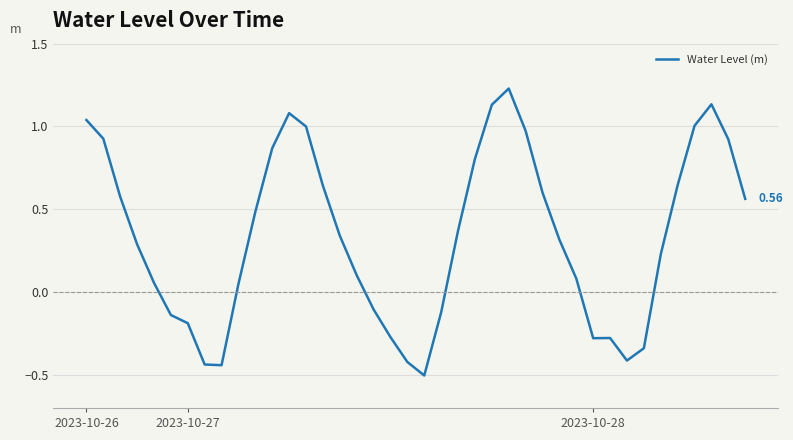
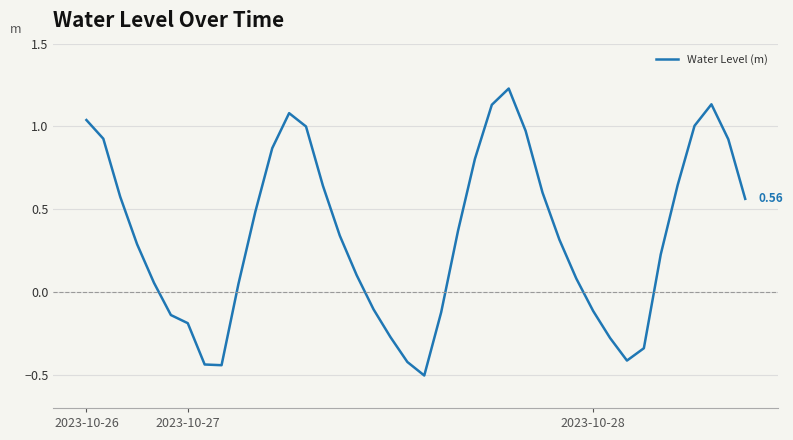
  {
    "2023-10-26": 1.04,
    "2023-10-27": -0.19,
-   "2023-10-28": -0.28
+   "2023-10-28": -0.11
  }
